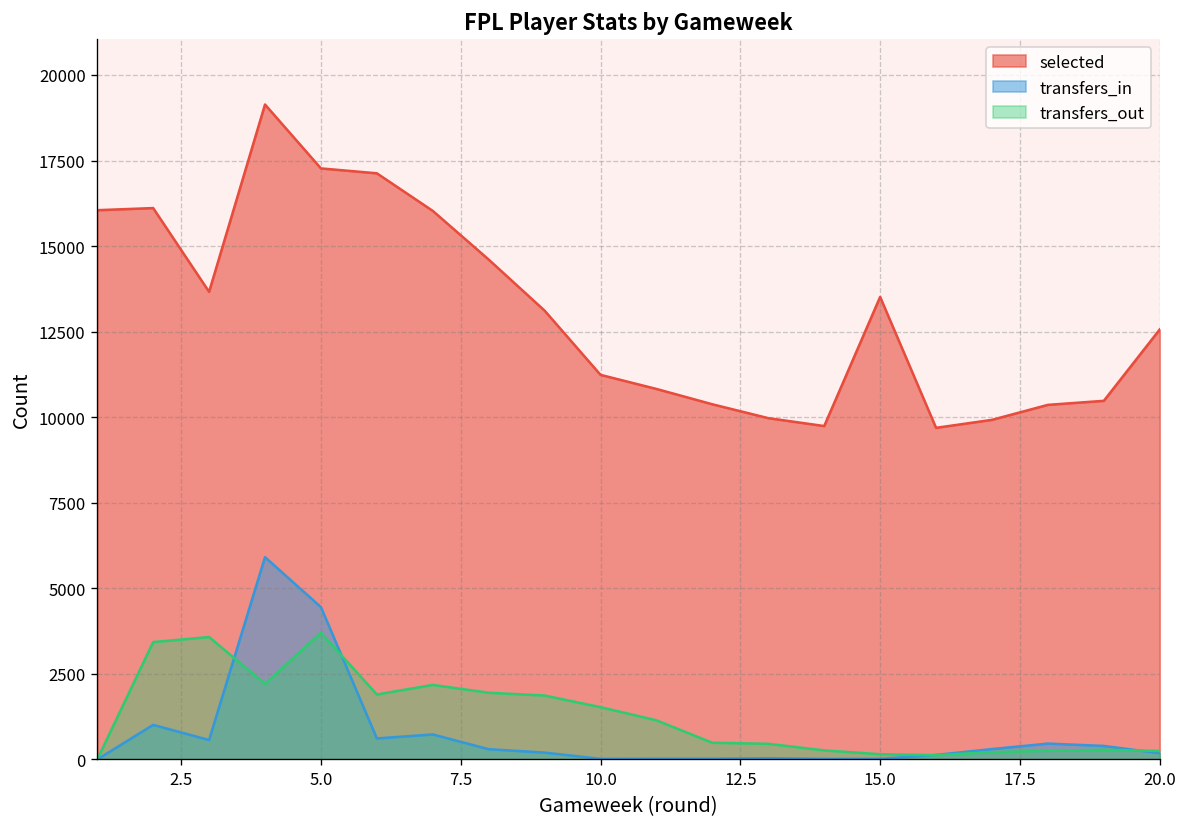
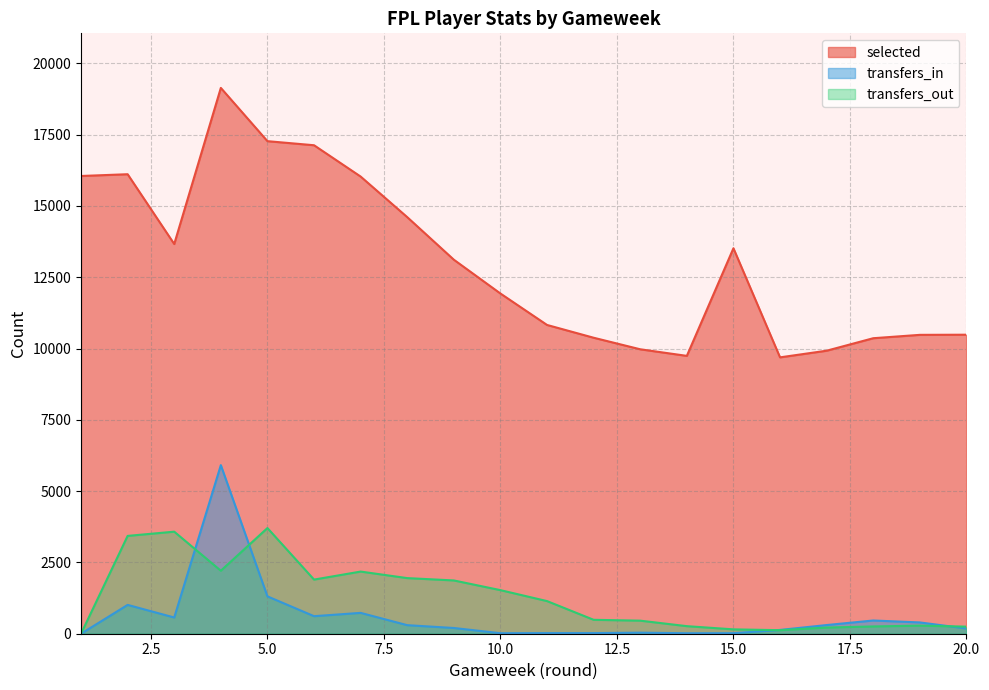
  {
    "selected": {
      "5.0": 17300,
-     "10.0": 11200,
+     "10.0": 11900,
      "15.0": 13500,
-     "20.0": 12600
+     "20.0": 10500
    },
    "transfers_in": {
-     "5.0": 4500,
+     "5.0": 1300,
      "10.0": 0,
      "15.0": 0
    },
    "transfers_out": {
      "5.0": 3700,
      "10.0": 1500,
      "15.0": 200
    }
  }
